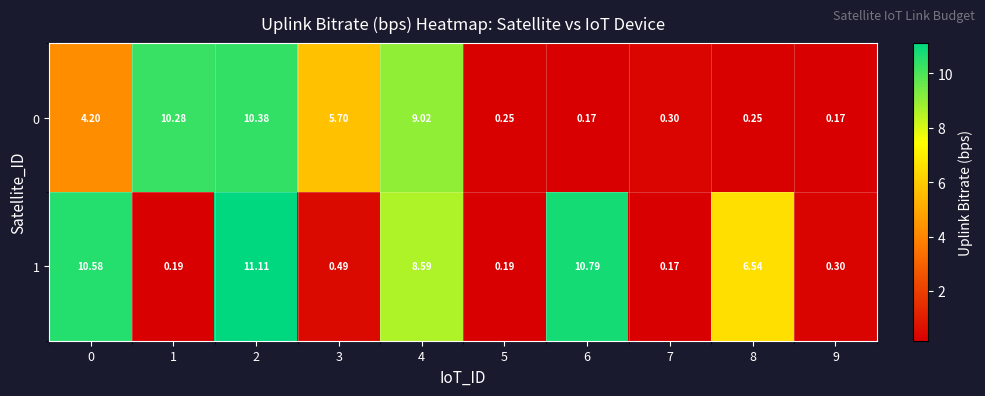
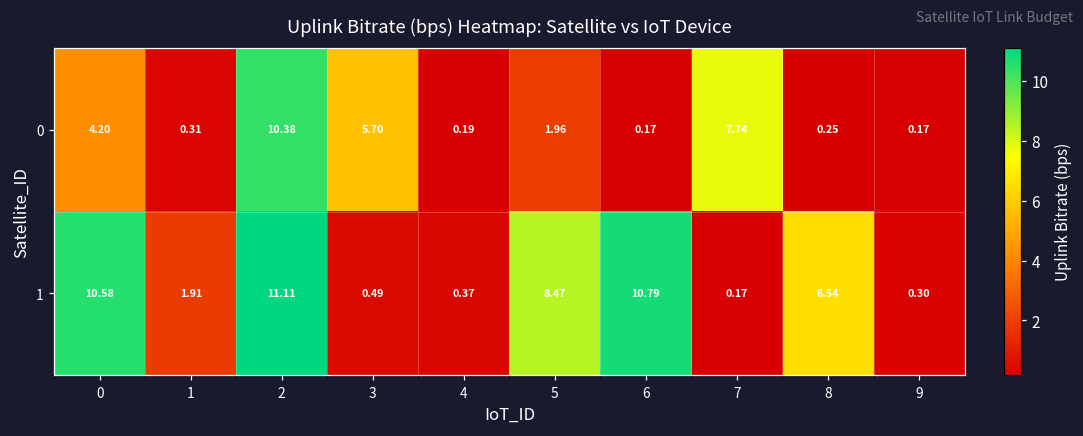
  {
    "0": {
      "0": 4.20,
-     "1": 10.28,
+     "1": 0.31,
      "2": 10.38,
      "3": 5.70,
-     "4": 9.02,
-     "5": 0.25,
+     "4": 0.19,
+     "5": 1.96,
      "6": 0.17,
-     "7": 0.30,
+     "7": 7.74,
      "8": 0.25,
      "9": 0.17
    },
    "1": {
      "0": 10.58,
-     "1": 0.19,
+     "1": 1.91,
      "2": 11.11,
      "3": 0.49,
-     "4": 8.59,
-     "5": 0.19,
+     "4": 0.37,
+     "5": 8.47,
      "6": 10.79,
      "7": 0.17,
      "8": 6.54,
      "9": 0.30
    }
  }
